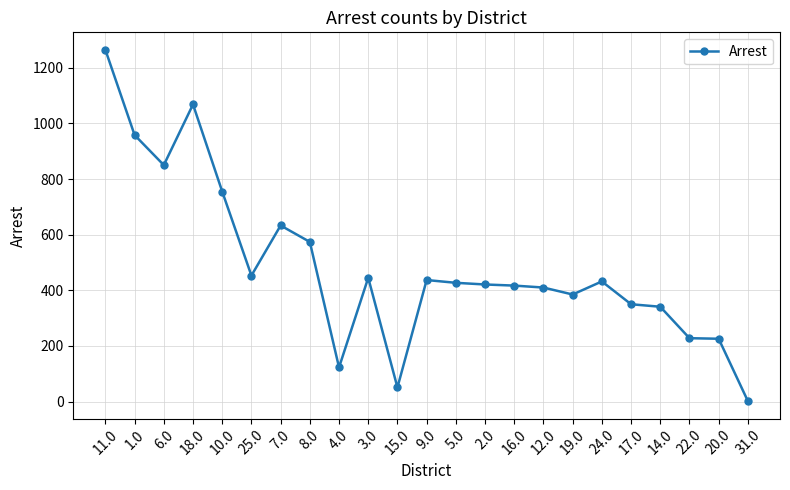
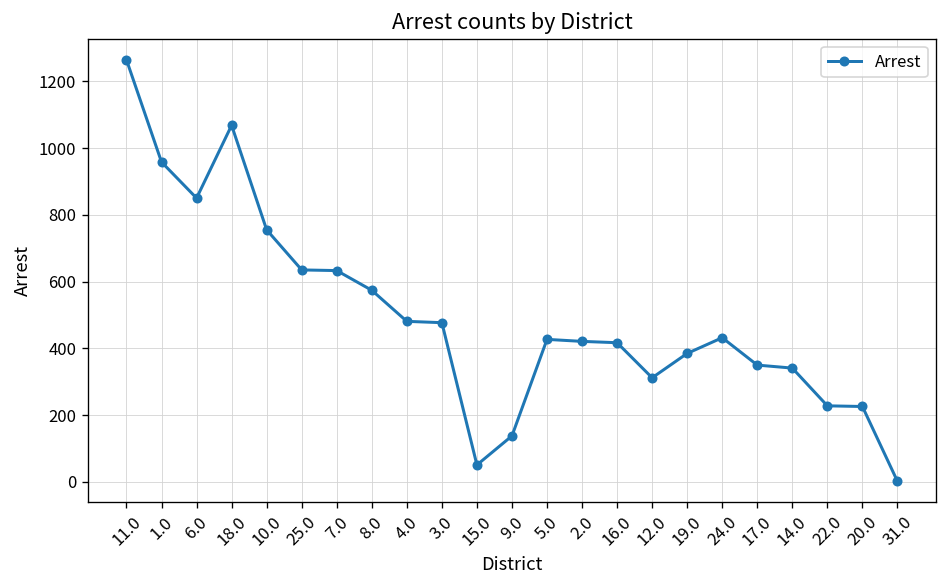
  {
    "11.0": 1260,
    "1.0": 960,
    "6.0": 850,
    "18.0": 1070,
    "10.0": 760,
-   "25.0": 450,
+   "25.0": 640,
    "7.0": 630,
    "8.0": 570,
-   "4.0": 120,
-   "3.0": 450,
+   "4.0": 480,
+   "3.0": 480,
    "15.0": 50,
-   "9.0": 440,
+   "9.0": 140,
    "5.0": 430,
    "2.0": 420,
    "16.0": 420,
-   "12.0": 410,
+   "12.0": 310,
    "19.0": 390,
    "24.0": 430,
    "17.0": 350,
    "14.0": 340,
    "22.0": 230,
    "20.0": 230,
    "31.0": 0
  }
